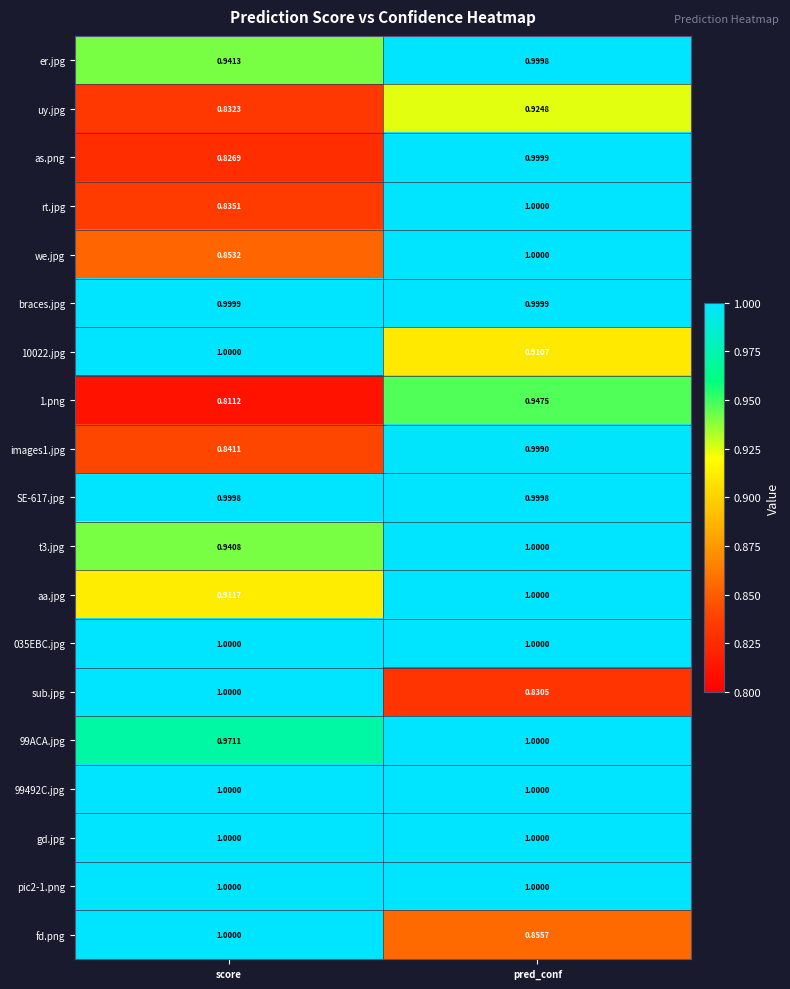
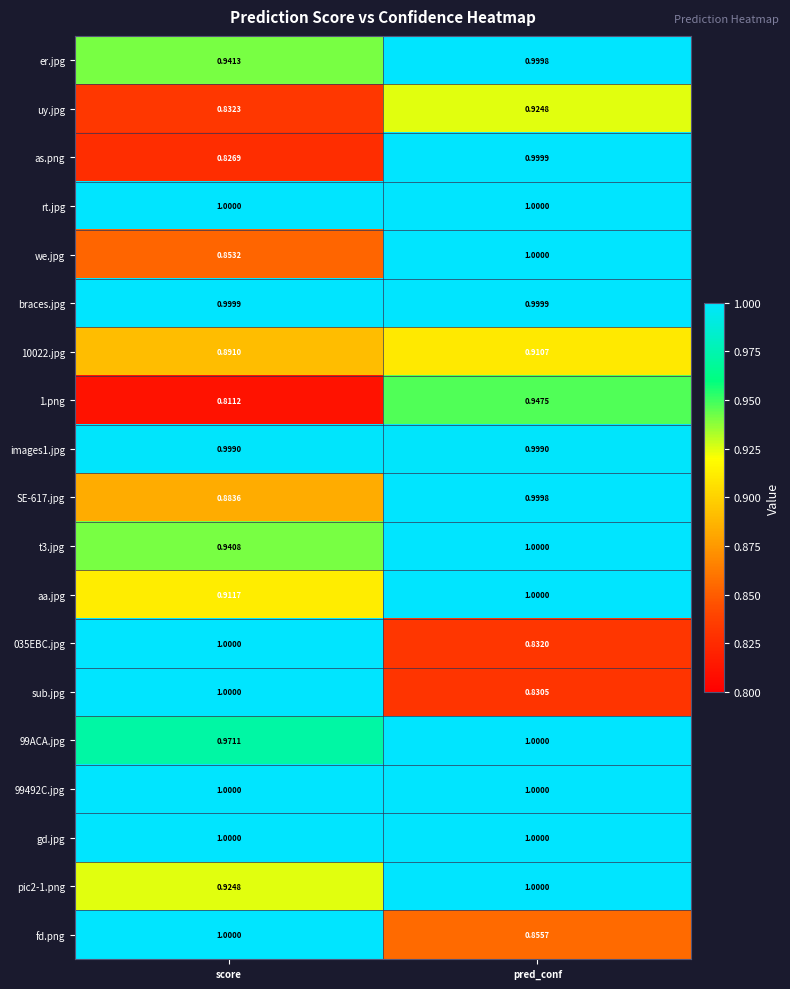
  {
    "er.jpg": {
      "score": 0.9413,
      "pred_conf": 0.9998
    },
    "uy.jpg": {
      "score": 0.8323,
      "pred_conf": 0.9248
    },
    "as.png": {
      "score": 0.8269,
      "pred_conf": 0.9999
    },
    "rt.jpg": {
-     "score": 0.8351,
+     "score": 1.0000,
      "pred_conf": 1.0000
    },
    "we.jpg": {
      "score": 0.8532,
      "pred_conf": 1.0000
    },
    "braces.jpg": {
      "score": 0.9999,
      "pred_conf": 0.9999
    },
    "10022.jpg": {
-     "score": 1.0000,
+     "score": 0.8910,
      "pred_conf": 0.9107
    },
    "1.png": {
      "score": 0.8112,
      "pred_conf": 0.9475
    },
    "images1.jpg": {
-     "score": 0.8411,
+     "score": 0.9990,
      "pred_conf": 0.9990
    },
    "SE-617.jpg": {
-     "score": 0.9998,
+     "score": 0.8836,
      "pred_conf": 0.9998
    },
    "t3.jpg": {
      "score": 0.9408,
      "pred_conf": 1.0000
    },
    "aa.jpg": {
      "score": 0.9117,
      "pred_conf": 1.0000
    },
    "035EBC.jpg": {
      "score": 1.0000,
-     "pred_conf": 1.0000
+     "pred_conf": 0.8320
    },
    "sub.jpg": {
      "score": 1.0000,
      "pred_conf": 0.8305
    },
    "99ACA.jpg": {
      "score": 0.9711,
      "pred_conf": 1.0000
    },
    "99492C.jpg": {
      "score": 1.0000,
      "pred_conf": 1.0000
    },
    "gd.jpg": {
      "score": 1.0000,
      "pred_conf": 1.0000
    },
    "pic2-1.png": {
-     "score": 1.0000,
+     "score": 0.9248,
      "pred_conf": 1.0000
    },
    "fd.png": {
      "score": 1.0000,
      "pred_conf": 0.8557
    }
  }
